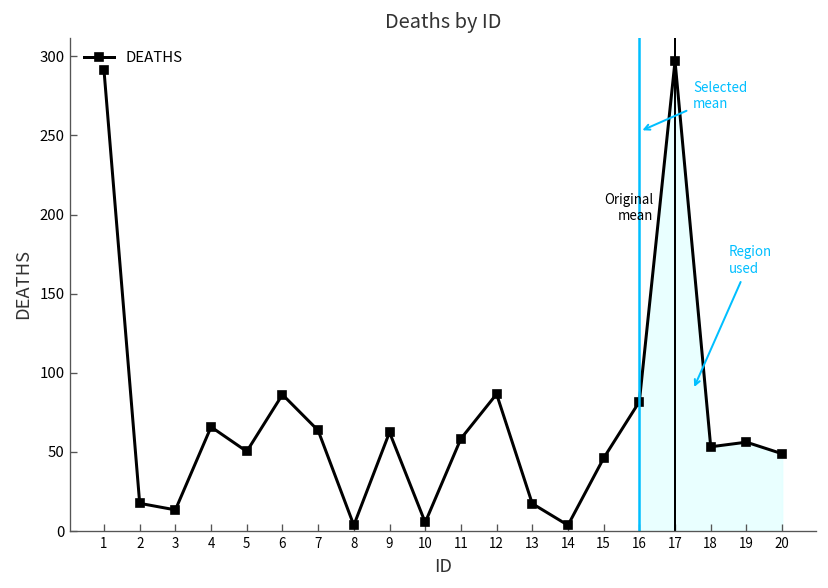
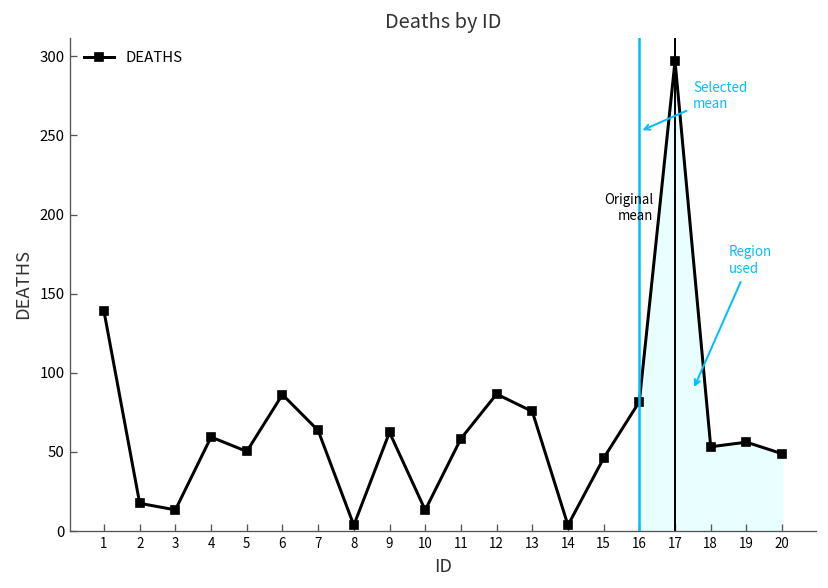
  {
    "DEATHS": {
-     "1": 291,
+     "1": 139,
      "2": 18,
      "3": 13,
-     "4": 66,
+     "4": 59,
      "5": 50,
      "6": 86,
      "7": 64,
      "8": 4,
      "9": 62,
-     "10": 5,
+     "10": 13,
      "11": 58,
      "12": 87,
-     "13": 17,
+     "13": 76,
      "14": 4,
      "15": 46
    }
  }
